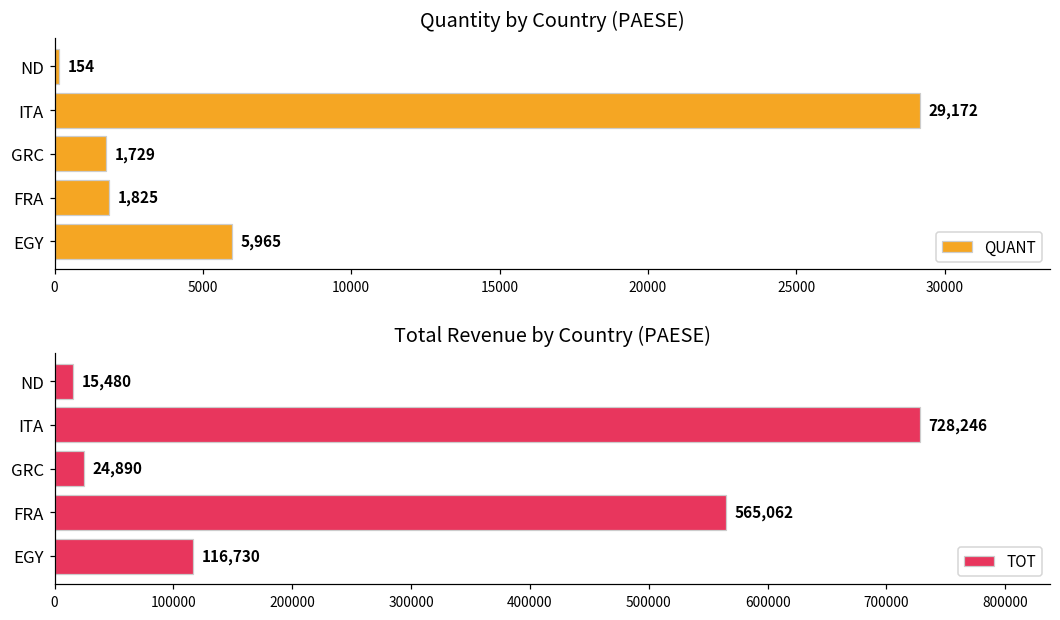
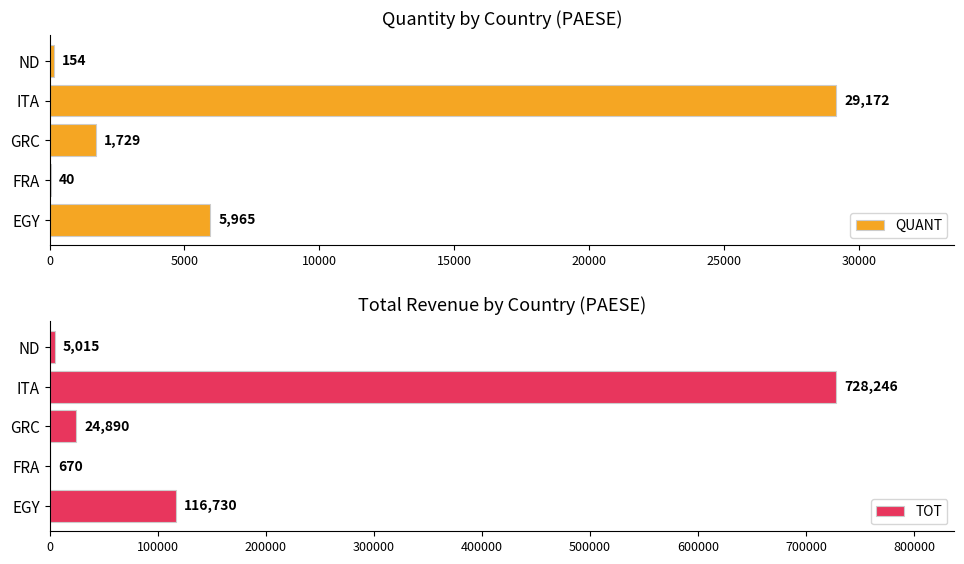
  {
    "Quantity by Country (PAESE)": {
      "ND": "154",
      "ITA": "29,172",
      "GRC": "1,729",
-     "FRA": "1,825",
+     "FRA": "40",
      "EGY": "5,965"
    },
    "Total Revenue by Country (PAESE)": {
-     "ND": "15,480",
+     "ND": "5,015",
      "ITA": "728,246",
      "GRC": "24,890",
-     "FRA": "565,062",
+     "FRA": "670",
      "EGY": "116,730"
    }
  }
